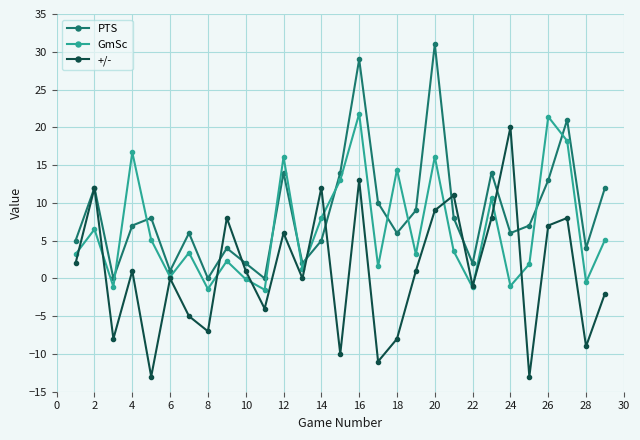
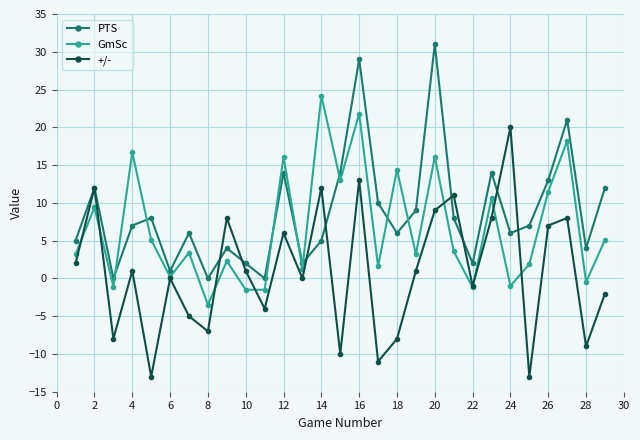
  {
    "GmSc": {
-     "2": 7,
+     "2": 9,
      "4": 17,
-     "8": -1,
-     "10": 0,
+     "8": -4,
+     "10": -2,
      "12": 16,
-     "14": 8,
+     "14": 24,
      "16": 22,
      "18": 14,
      "20": 16,
      "24": -1,
-     "26": 21,
+     "26": 12,
      "28": -1
    }
  }
